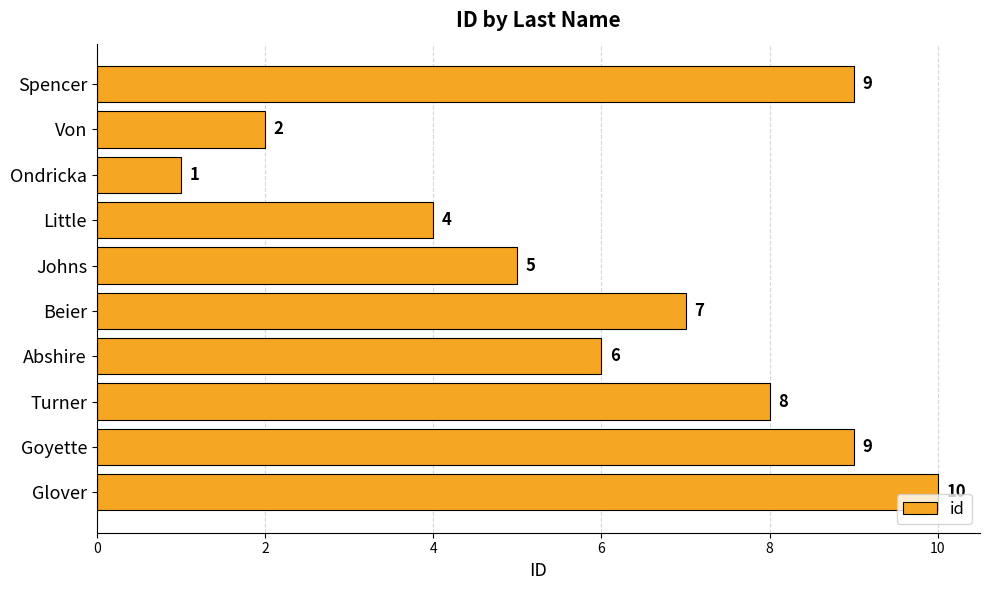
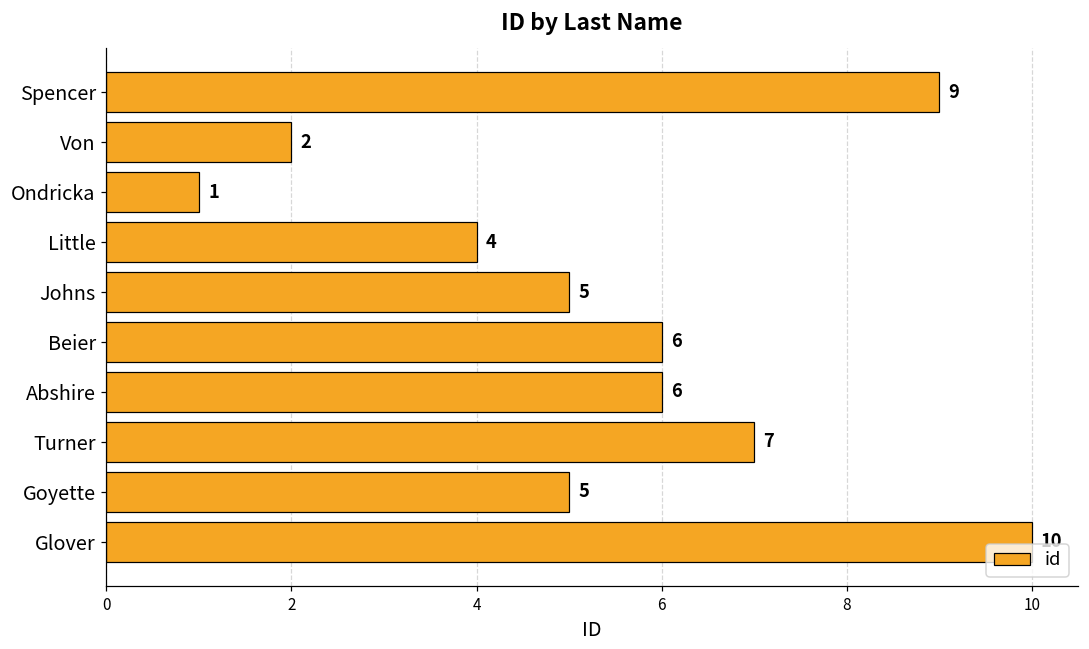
  {
    "Spencer": 9,
    "Von": 2,
    "Ondricka": 1,
    "Little": 4,
    "Johns": 5,
-   "Beier": 7,
+   "Beier": 6,
    "Abshire": 6,
-   "Turner": 8,
-   "Goyette": 9
+   "Turner": 7,
+   "Goyette": 5
  }
